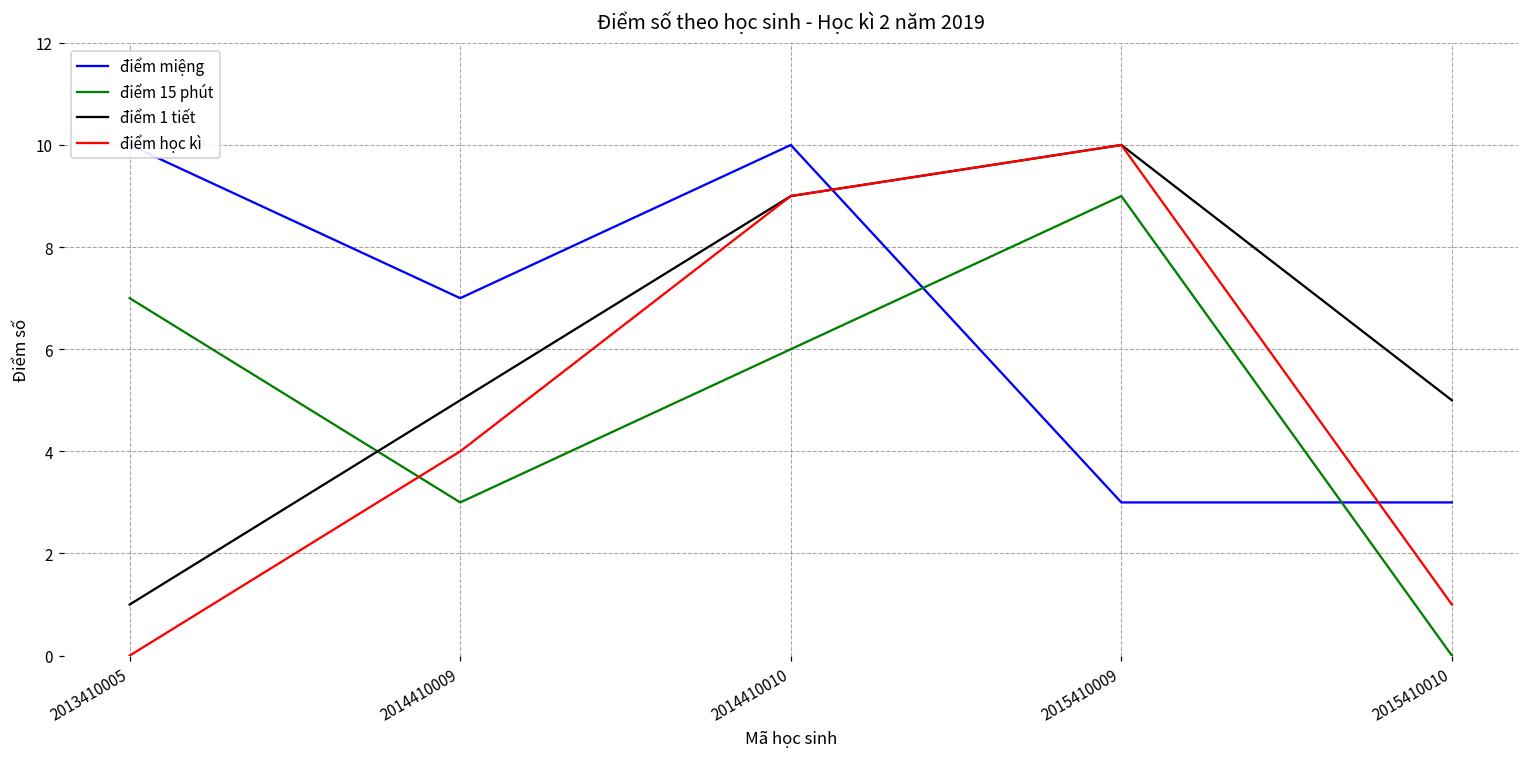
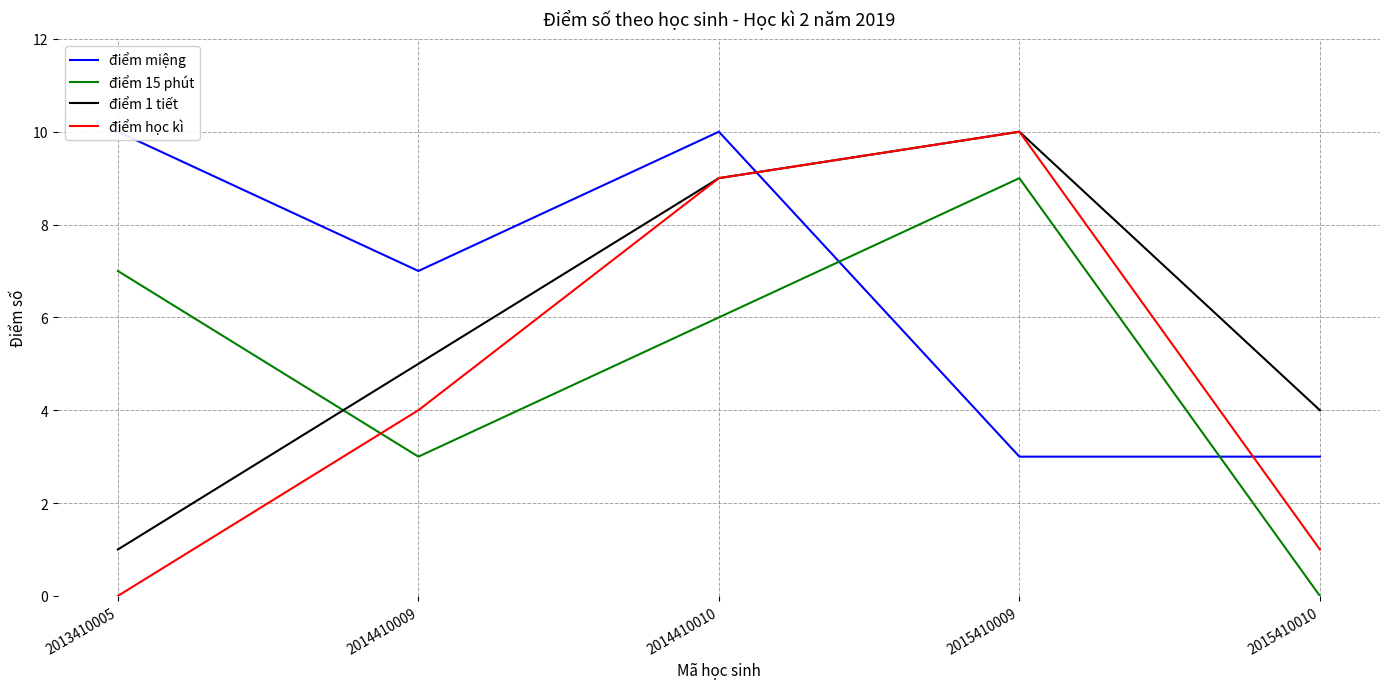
  {
    "điểm miệng": {
      "2014410009": 7,
      "2014410010": 10,
      "2015410009": 3,
      "2015410010": 3
    },
    "điểm 15 phút": {
      "2013410005": 7,
      "2014410009": 3,
      "2014410010": 6,
      "2015410009": 9,
      "2015410010": 0
    },
    "điểm 1 tiết": {
      "2013410005": 1,
      "2014410009": 5,
-     "2015410010": 5
+     "2015410010": 4
    },
    "điểm học kì": {
      "2013410005": 0,
      "2014410009": 4,
      "2015410010": 1
    }
  }
